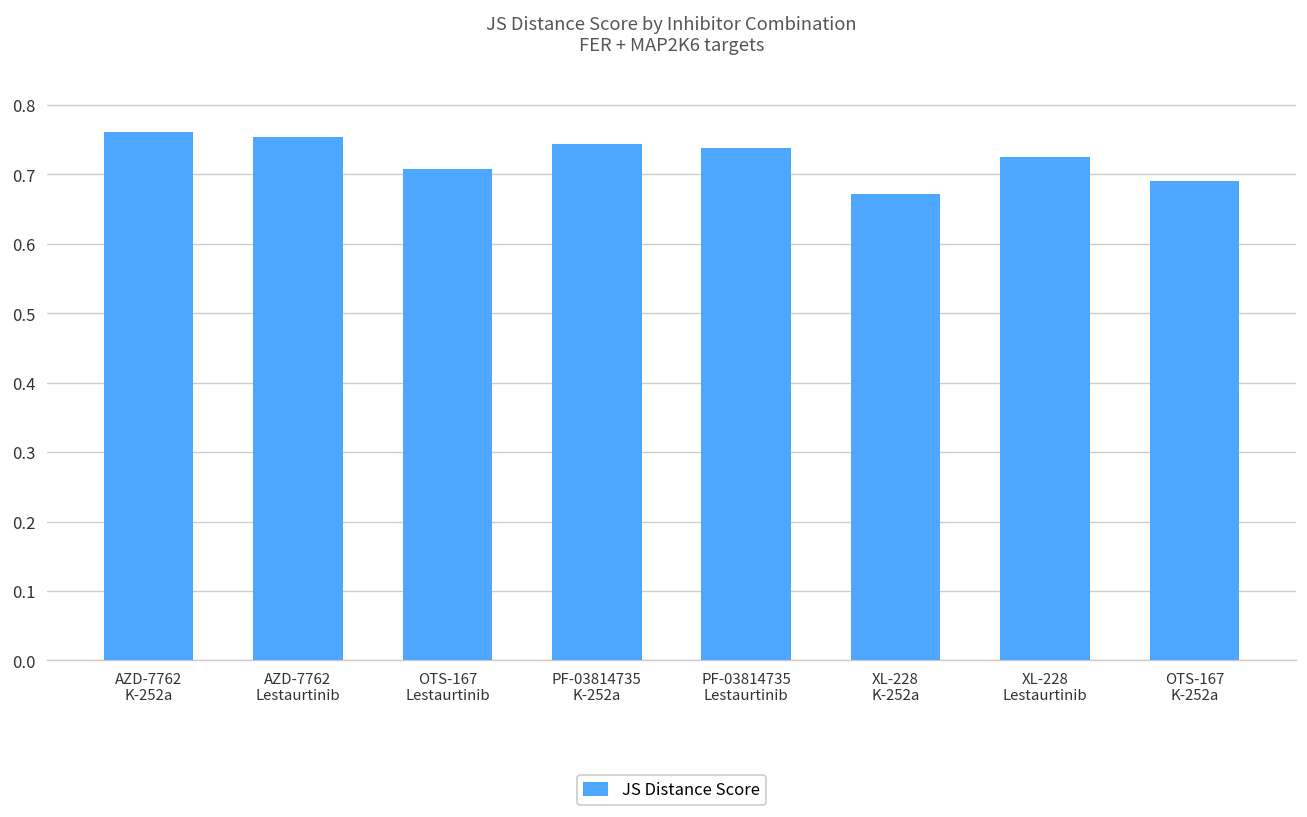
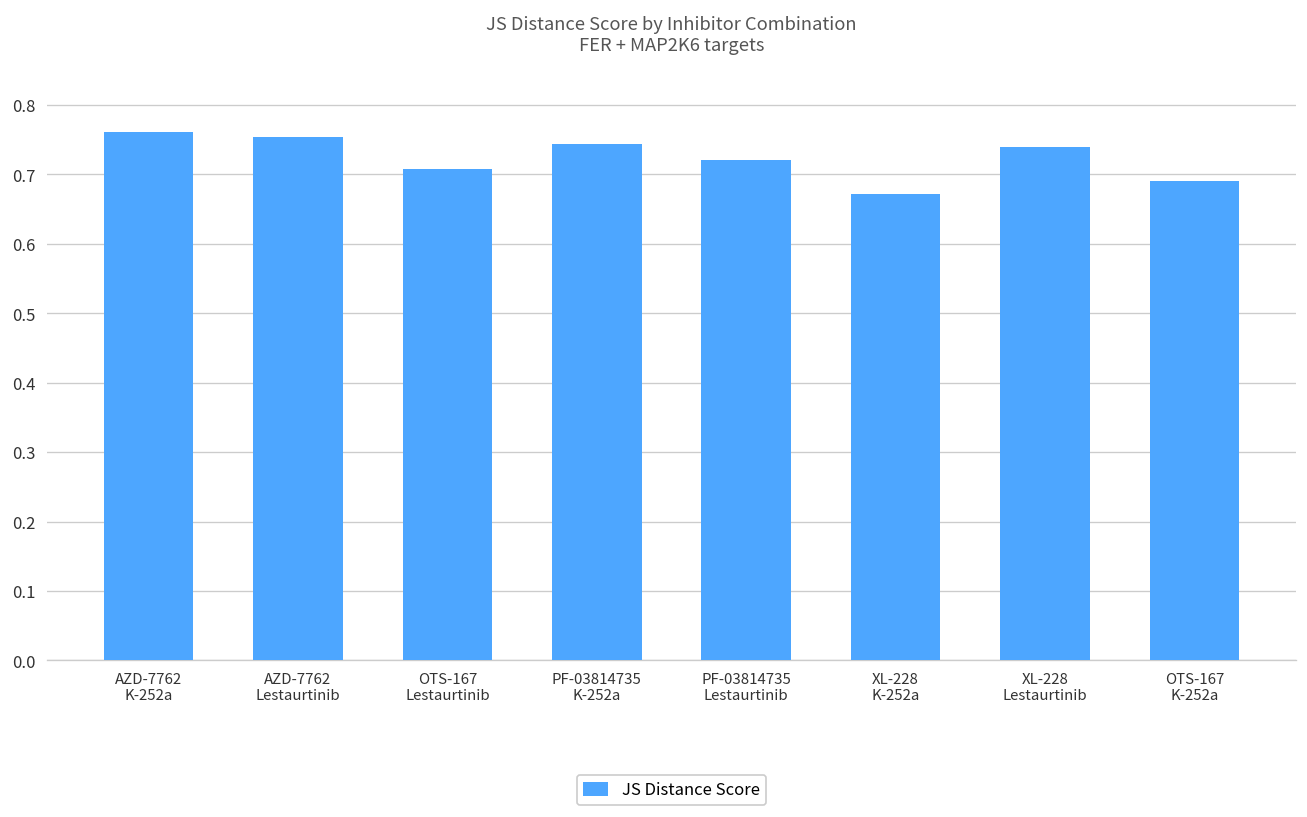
  {
    "AZD-7762 K-252a": 0.76,
    "AZD-7762 Lestaurtinib": 0.75,
    "OTS-167 Lestaurtinib": 0.71,
    "PF-03814735 K-252a": 0.74,
-   "PF-03814735 Lestaurtinib": 0.74,
+   "PF-03814735 Lestaurtinib": 0.72,
    "XL-228 K-252a": 0.67,
-   "XL-228 Lestaurtinib": 0.73,
+   "XL-228 Lestaurtinib": 0.74,
    "OTS-167 K-252a": 0.69
  }
